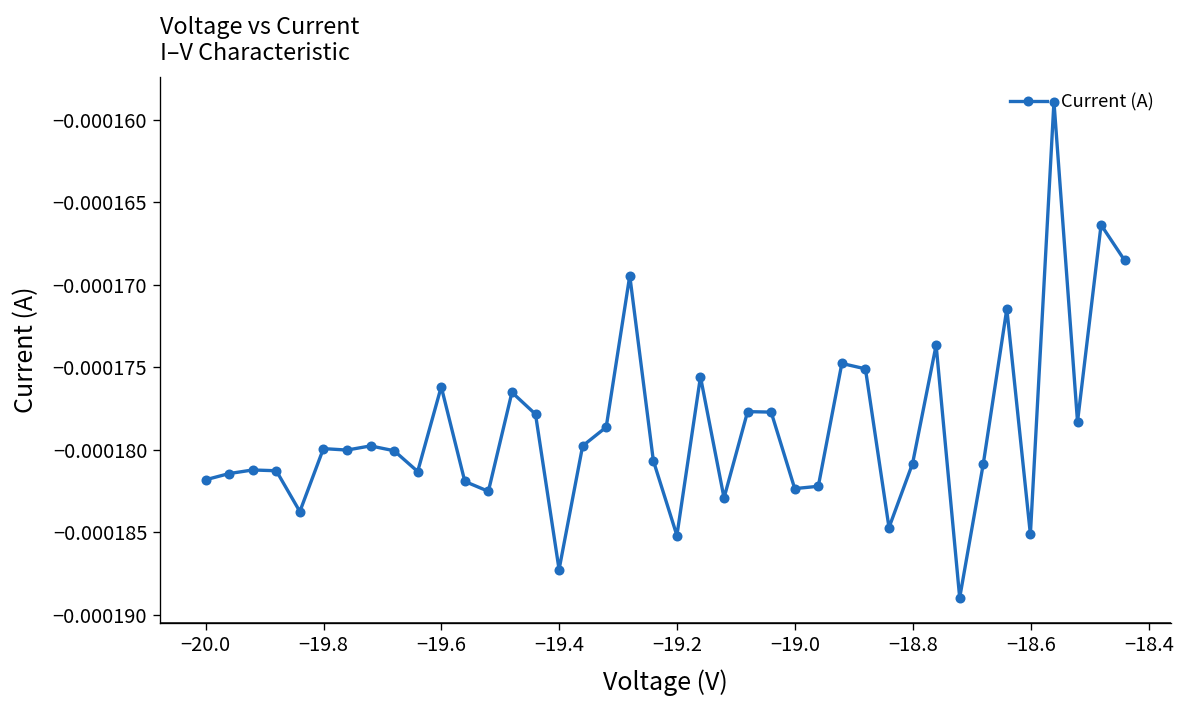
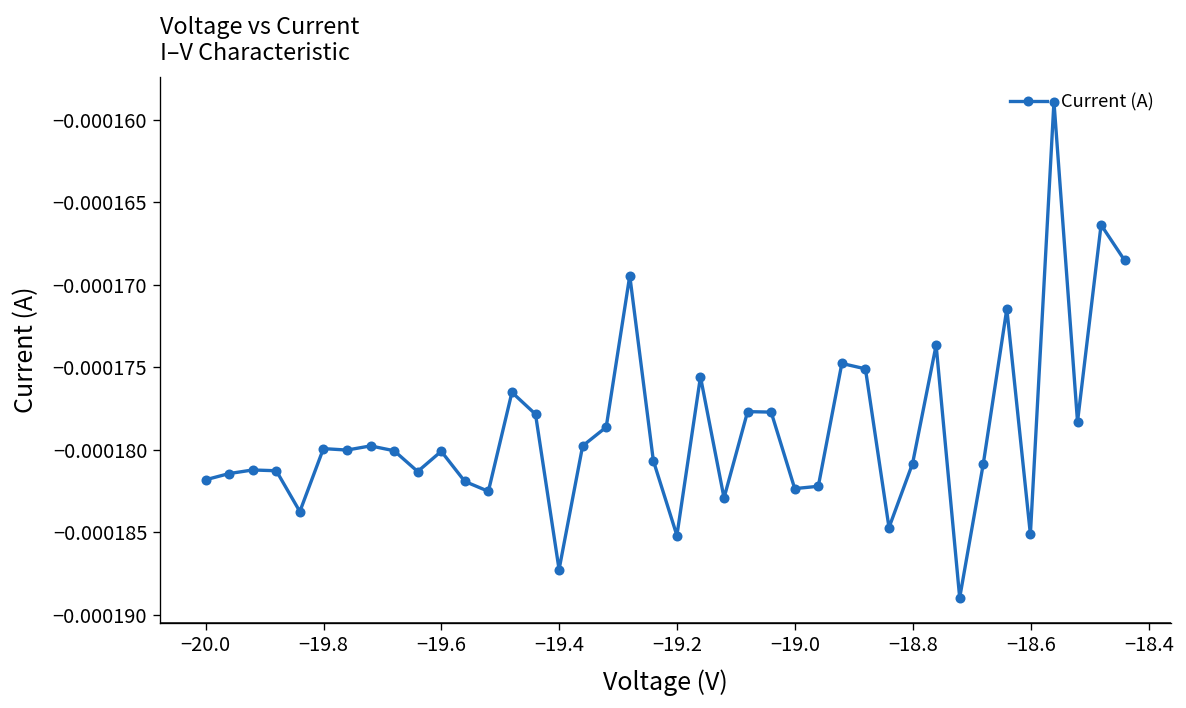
  {
    "−20.0": -0.0001818,
    "−19.8": -0.0001799,
-   "−19.6": -0.0001762,
+   "−19.6": -0.0001801,
    "−19.4": -0.0001873
  }
